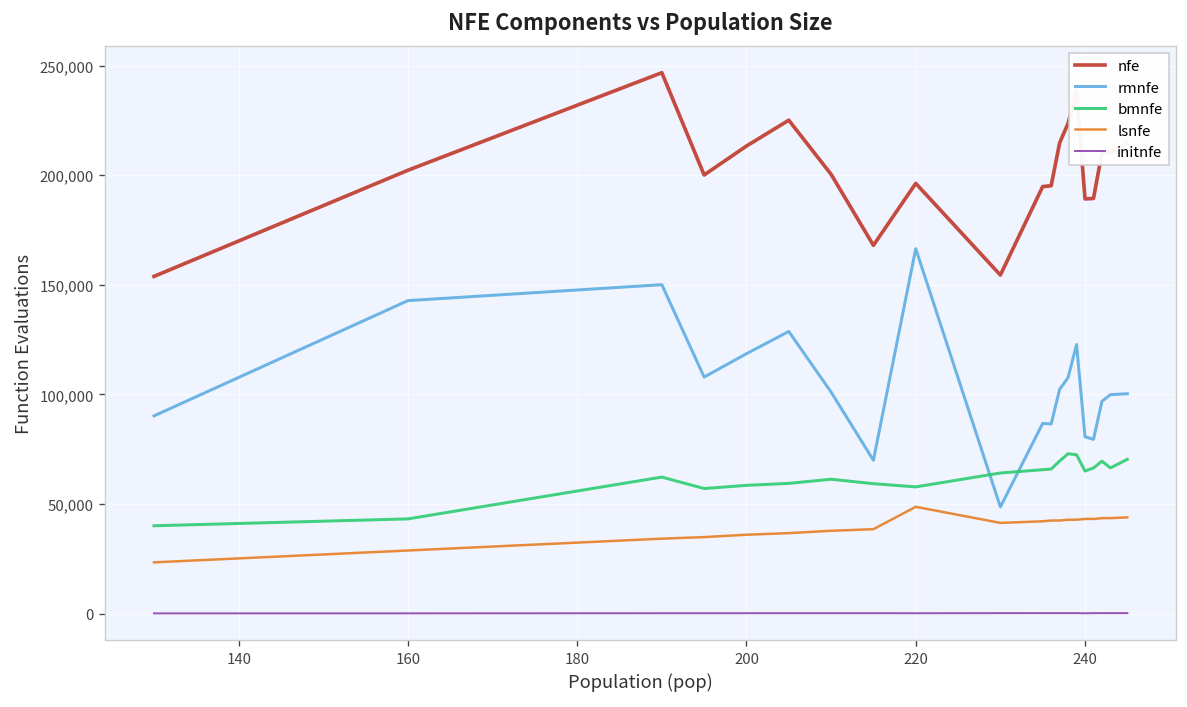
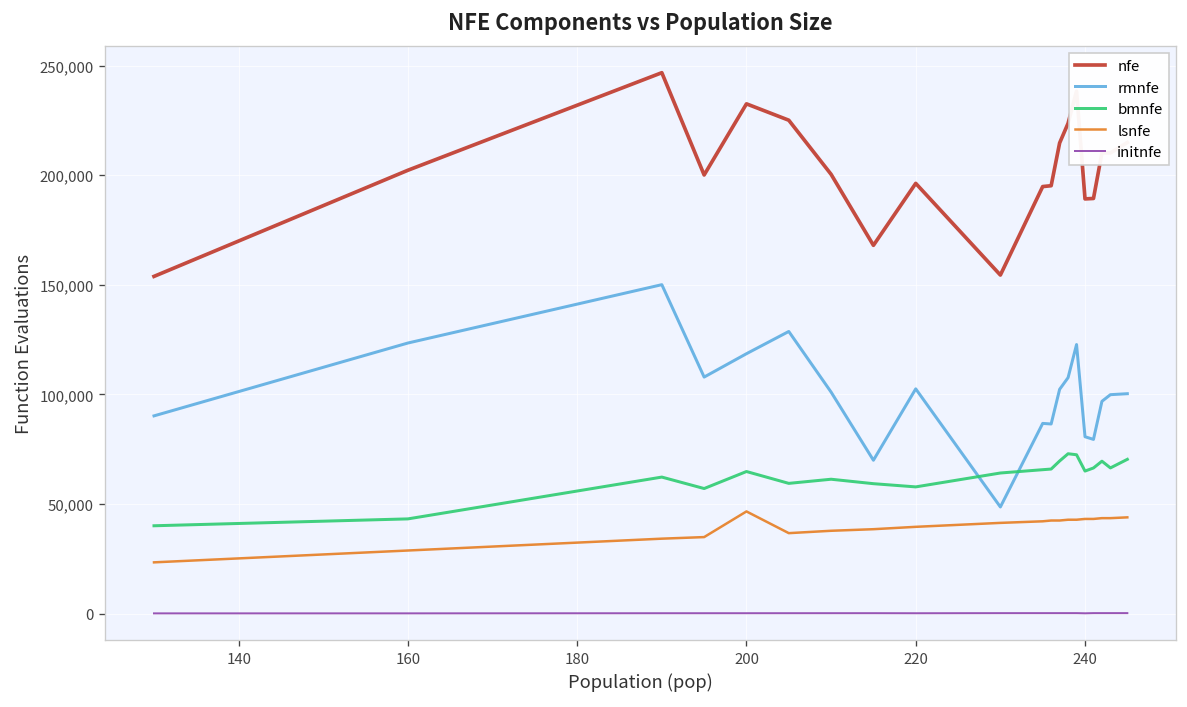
  {
    "nfe": {
      "160": "202,000",
-     "200": "213,000",
+     "200": "233,000",
      "220": "196,000",
      "240": "189,000"
    },
    "rmnfe": {
-     "160": "143,000",
+     "160": "123,000",
      "200": "119,000",
-     "220": "166,000",
+     "220": "103,000",
      "240": "81,000"
    },
    "bmnfe": {
      "160": "43,000",
-     "200": "59,000",
+     "200": "65,000",
      "220": "58,000",
      "240": "65,000"
    },
    "lsnfe": {
      "160": "29,000",
-     "200": "36,000",
-     "220": "49,000",
+     "200": "47,000",
+     "220": "40,000",
      "240": "43,000"
    },
    "initnfe": {
      "160": "0",
      "200": "0",
      "220": "0",
      "240": "0"
    }
  }
